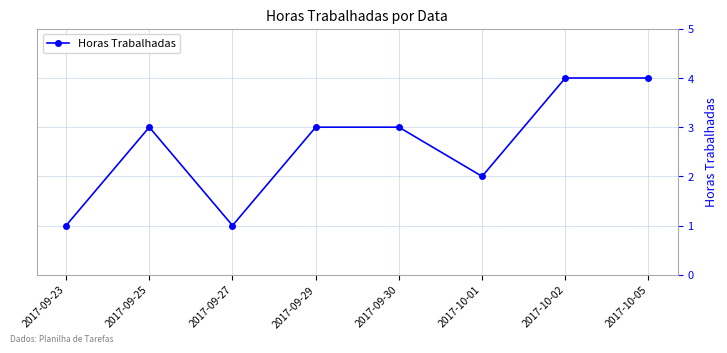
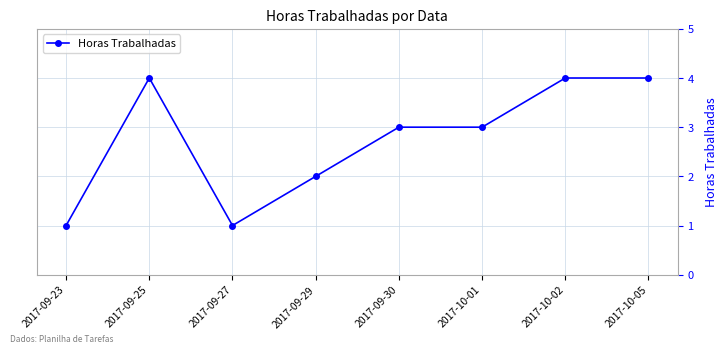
  {
    "2017-09-23": 1,
-   "2017-09-25": 3,
+   "2017-09-25": 4,
    "2017-09-27": 1,
-   "2017-09-29": 3,
+   "2017-09-29": 2,
    "2017-09-30": 3,
-   "2017-10-01": 2,
+   "2017-10-01": 3,
    "2017-10-02": 4,
    "2017-10-05": 4
  }
